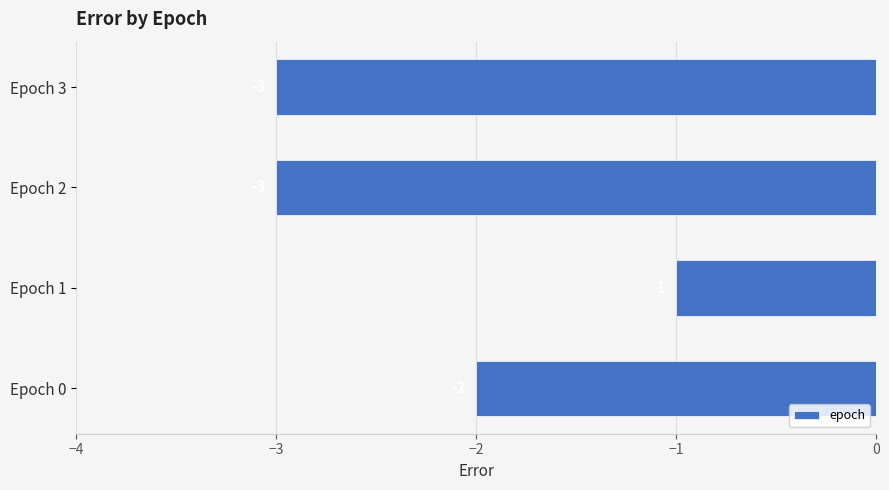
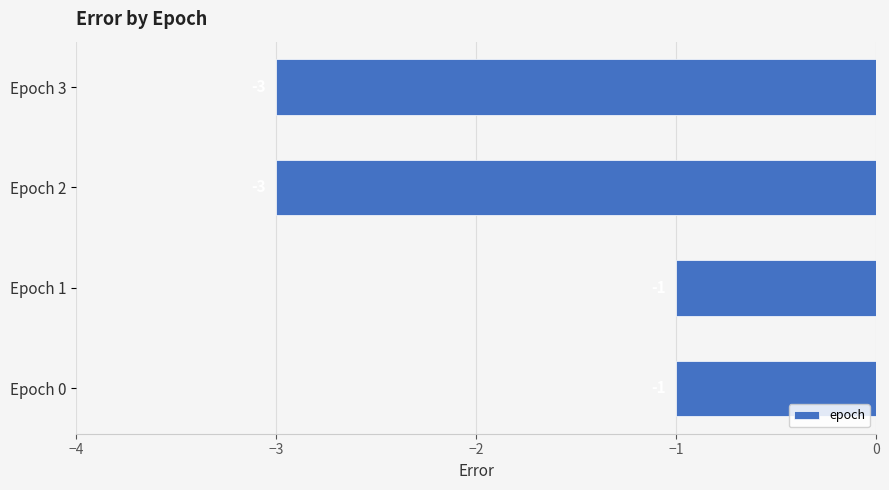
  {
    "Epoch 3": -3,
    "Epoch 2": -3,
    "Epoch 1": -1,
-   "Epoch 0": -2
+   "Epoch 0": -1
  }
